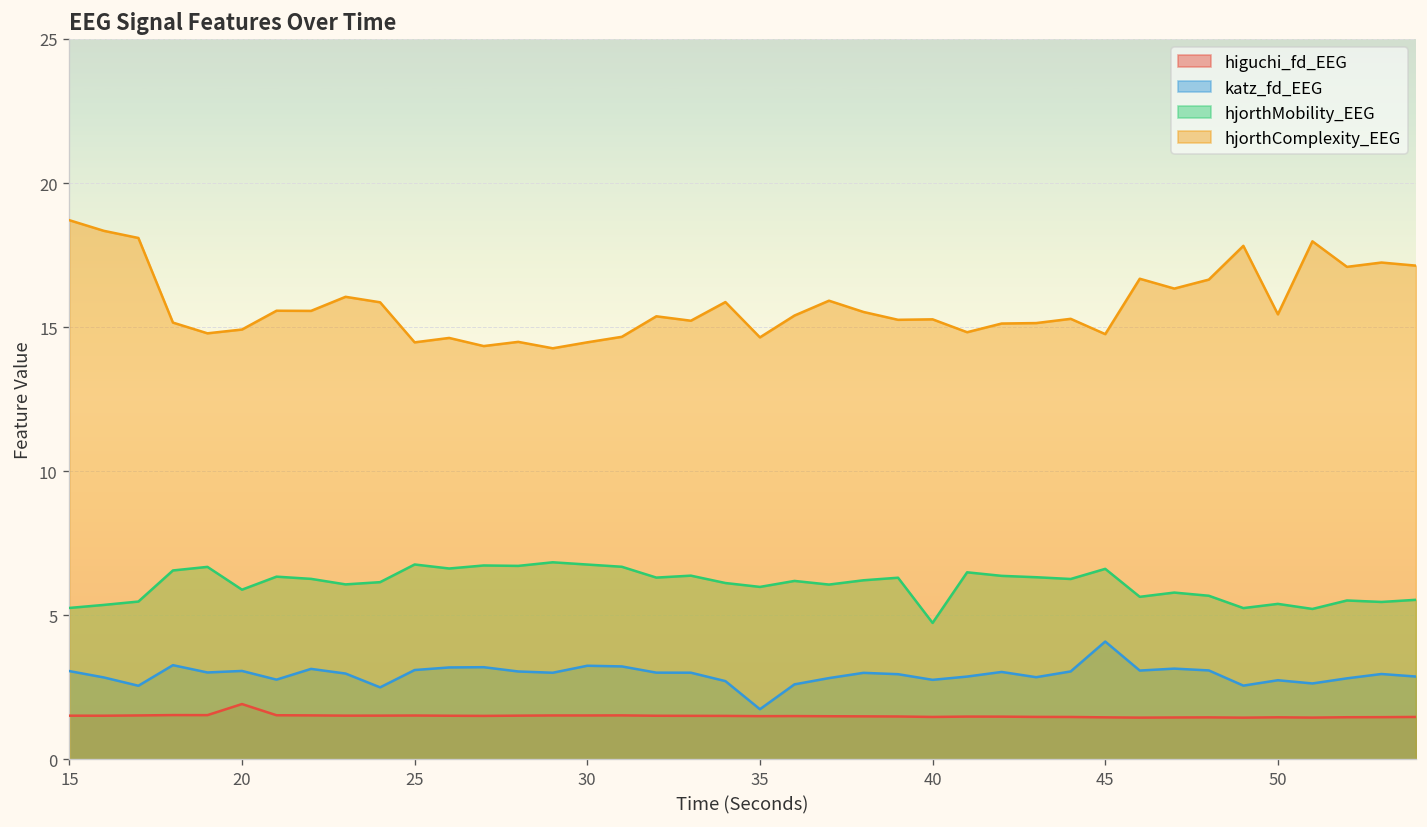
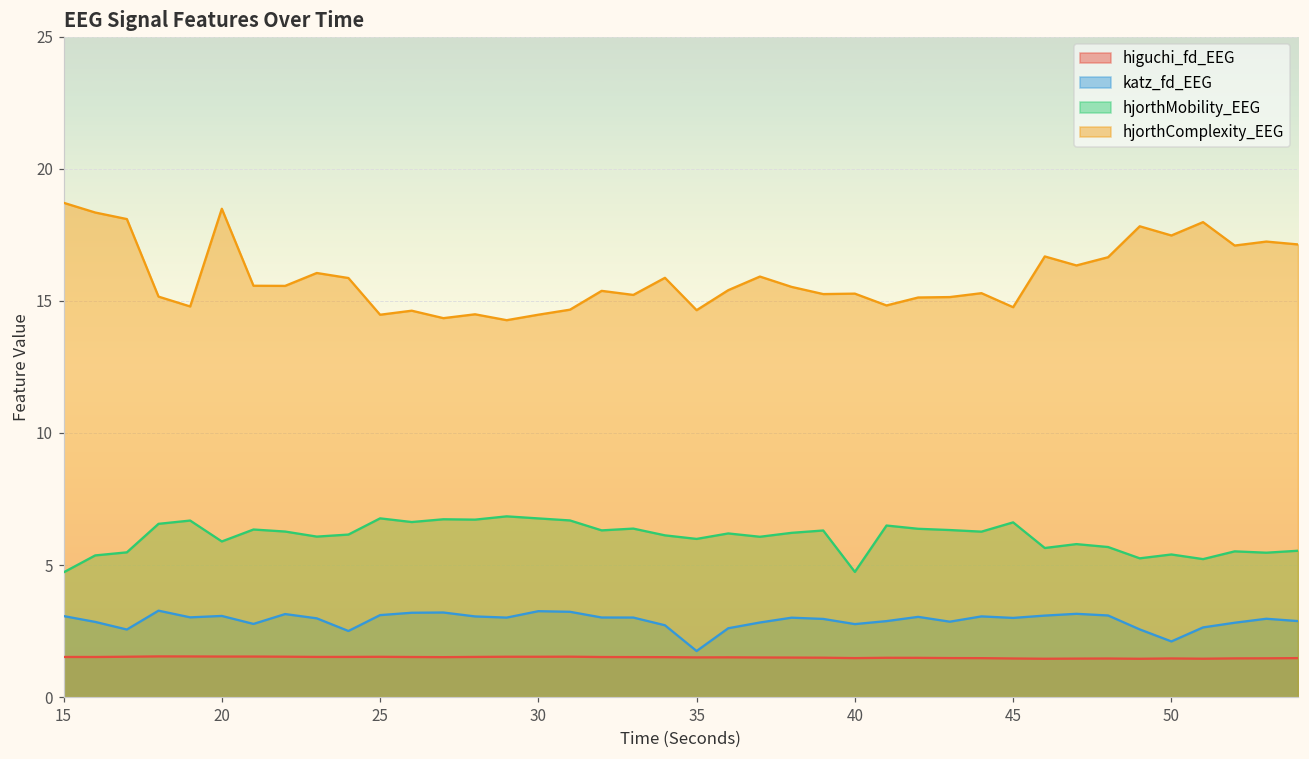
  {
    "higuchi_fd_EEG": {
      "15": 1.5,
-     "20": 1.9,
+     "20": 1.5,
      "25": 1.5,
      "30": 1.5,
      "35": 1.5,
      "40": 1.5,
      "45": 1.5,
      "50": 1.5
    },
    "katz_fd_EEG": {
      "15": 3.1,
      "20": 3.1,
      "25": 3.1,
      "30": 3.3,
      "35": 1.7,
      "40": 2.8,
-     "45": 4.1,
-     "50": 2.7
+     "45": 3.0,
+     "50": 2.1
    },
    "hjorthMobility_EEG": {
-     "15": 5.3,
+     "15": 4.7,
      "20": 5.9,
      "25": 6.8,
      "30": 6.8,
      "35": 6.0,
      "40": 4.7,
      "45": 6.6,
      "50": 5.4
    },
    "hjorthComplexity_EEG": {
      "15": 18.7,
-     "20": 14.9,
+     "20": 18.5,
      "25": 14.5,
      "30": 14.5,
      "35": 14.6,
      "40": 15.3,
      "45": 14.8,
-     "50": 15.4
+     "50": 17.5
    }
  }
